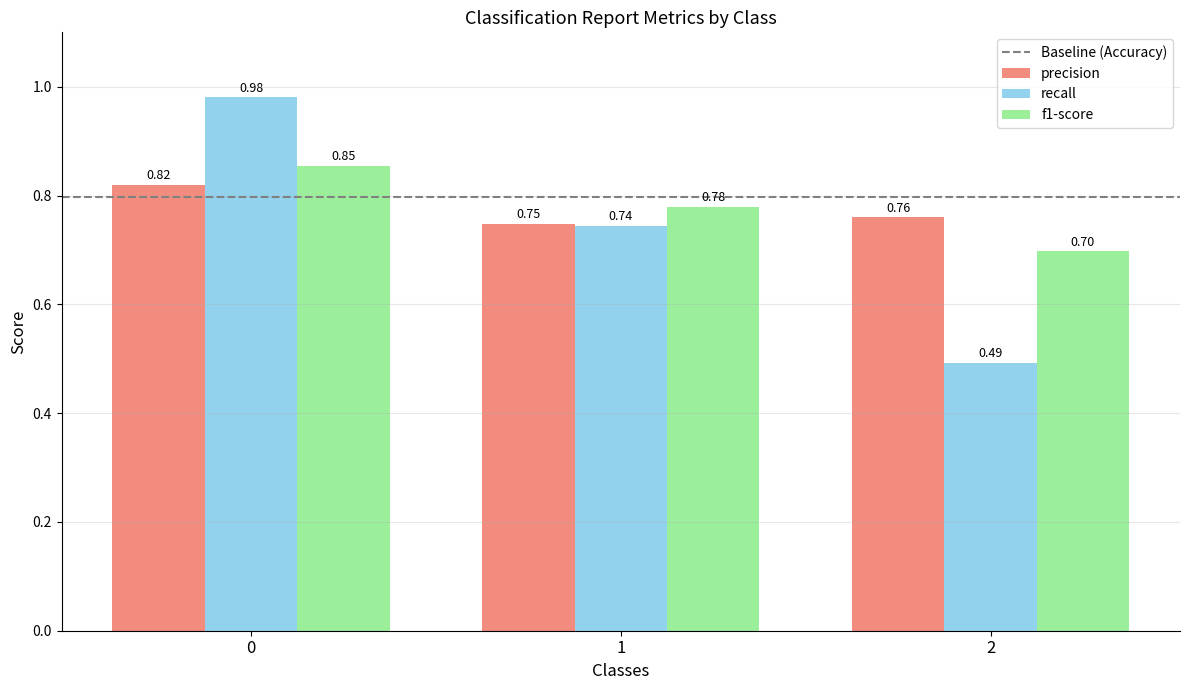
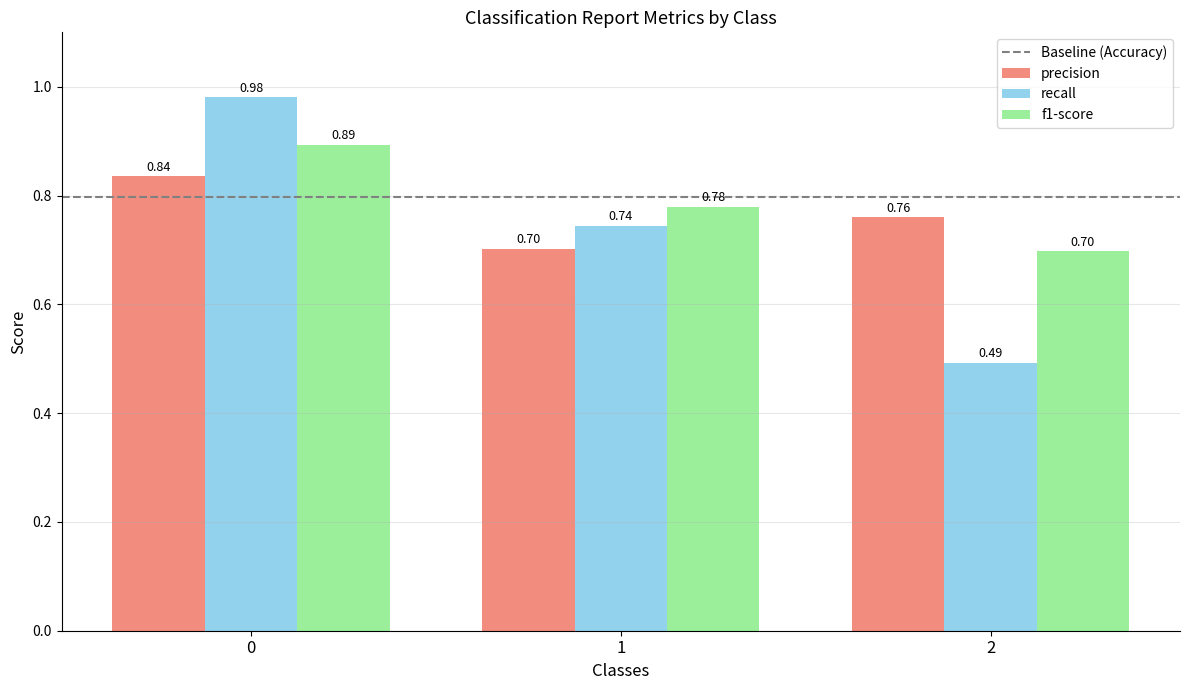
  {
    "precision": {
-     "0": 0.82,
-     "1": 0.75,
+     "0": 0.84,
+     "1": 0.70,
      "2": 0.76
    },
    "recall": {
      "0": 0.98,
      "1": 0.74,
      "2": 0.49
    },
    "f1-score": {
-     "0": 0.85,
+     "0": 0.89,
      "1": 0.78,
      "2": 0.70
    }
  }
